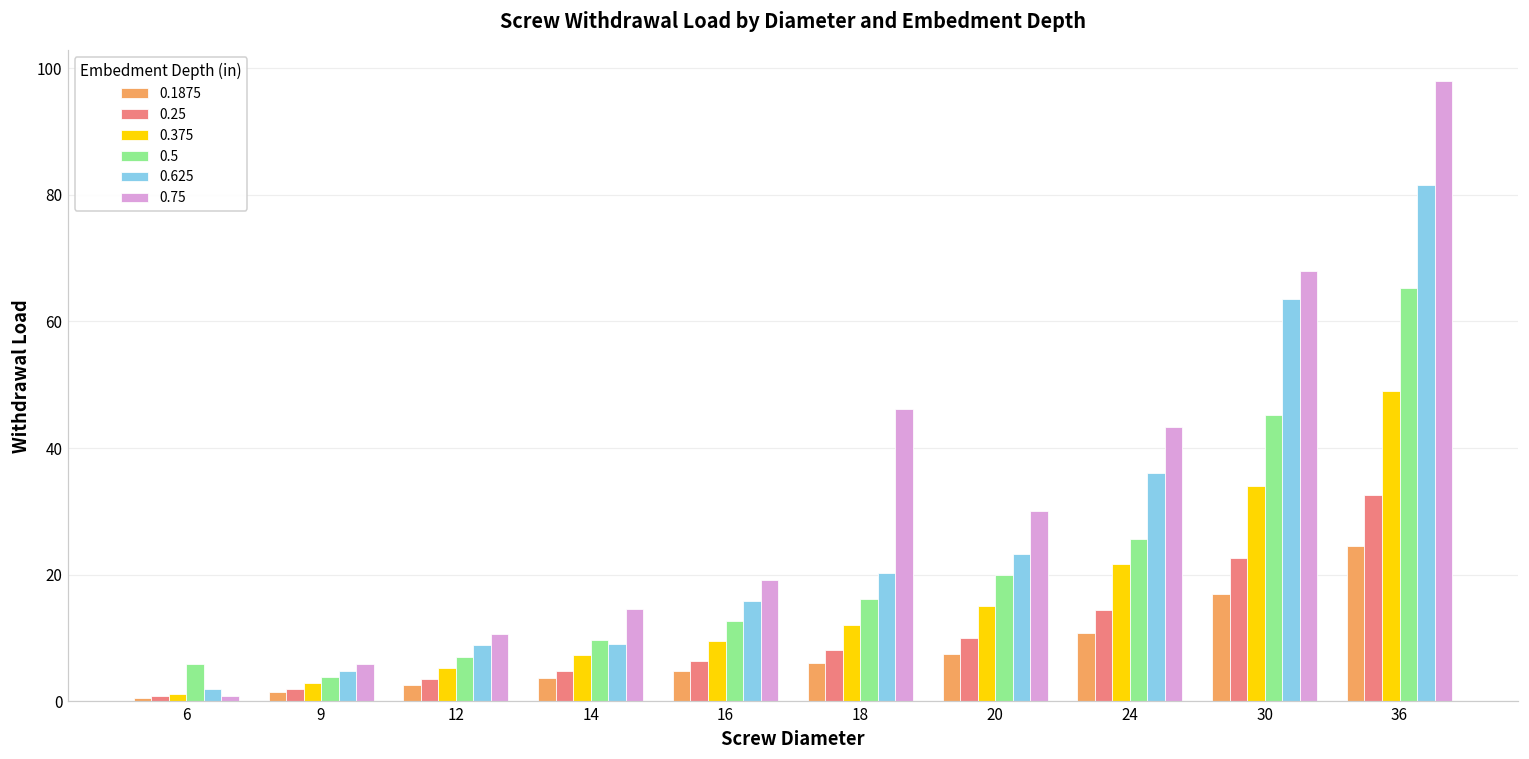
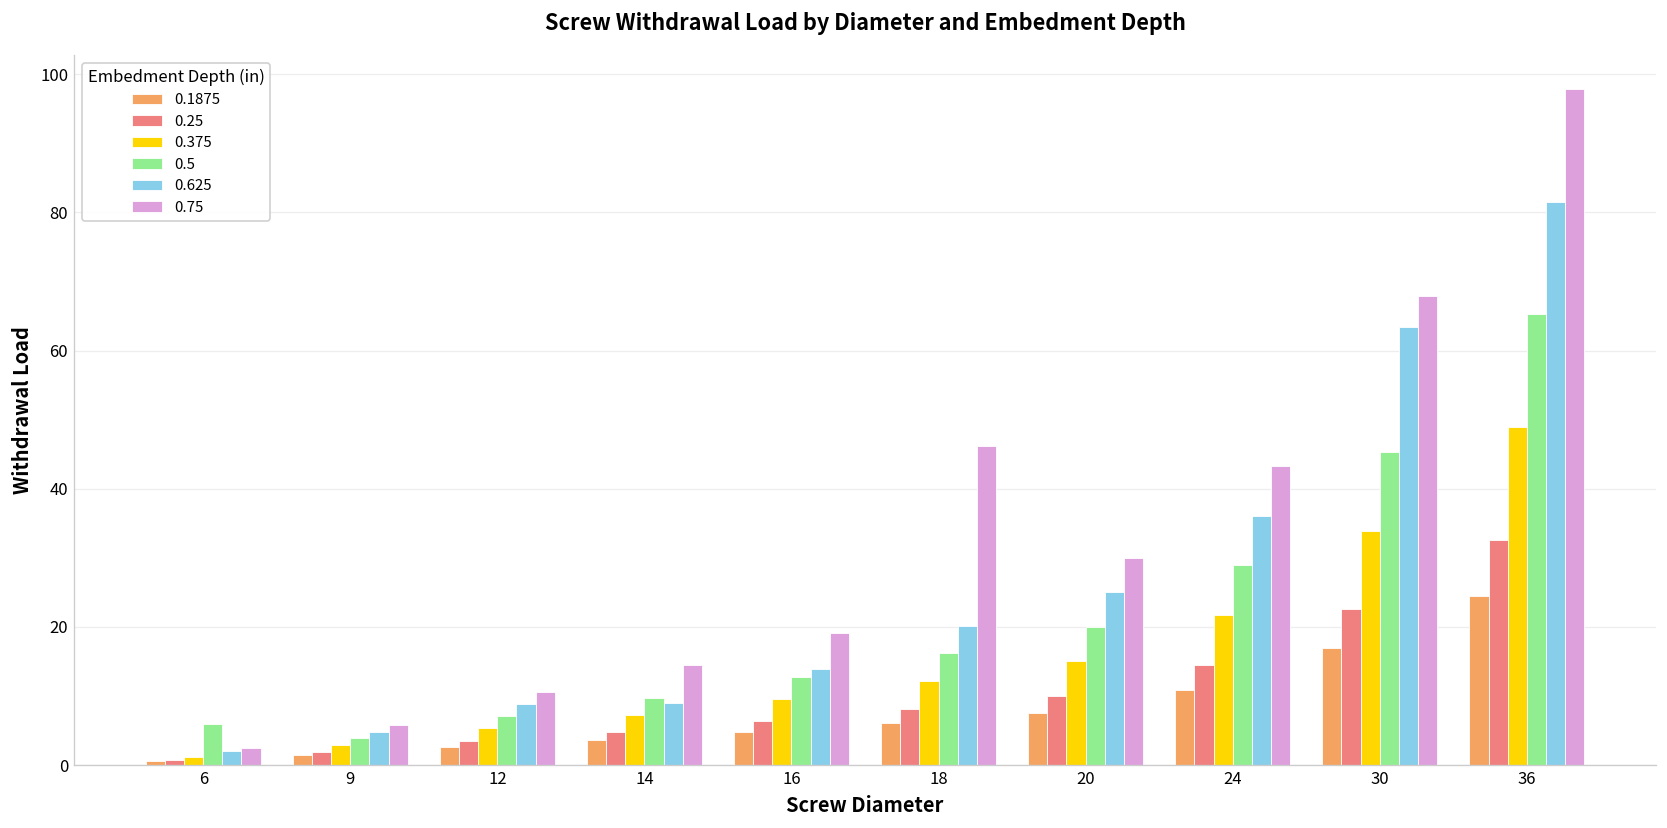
  {
    "0.375": {
      "6": 1,
      "9": 3,
      "12": 5,
      "14": 7,
      "16": 10,
      "18": 12,
      "20": 15,
      "24": 22,
      "30": 34,
      "36": 49
    },
    "0.5": {
      "6": 6,
      "9": 4,
      "12": 7,
      "14": 10,
      "16": 13,
      "18": 16,
      "20": 20,
-     "24": 26,
+     "24": 29,
      "30": 45,
      "36": 65
    },
    "0.625": {
      "6": 2,
      "9": 5,
      "12": 9,
      "14": 9,
-     "16": 16,
+     "16": 14,
      "18": 20,
-     "20": 23,
+     "20": 25,
      "24": 36,
      "30": 63,
      "36": 82
    },
    "0.75": {
-     "6": 1,
+     "6": 2,
      "9": 6,
      "12": 11,
      "14": 15,
      "16": 19,
      "18": 46,
      "20": 30,
      "24": 43,
      "30": 68,
      "36": 98
    }
  }
